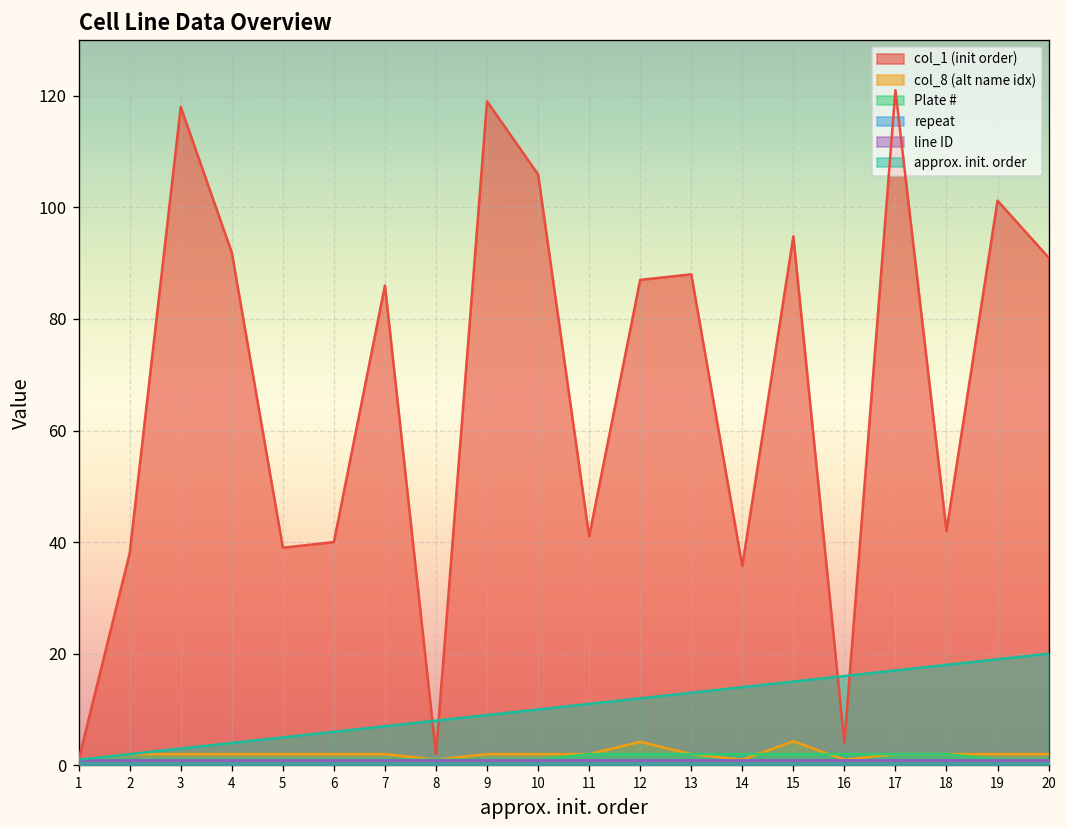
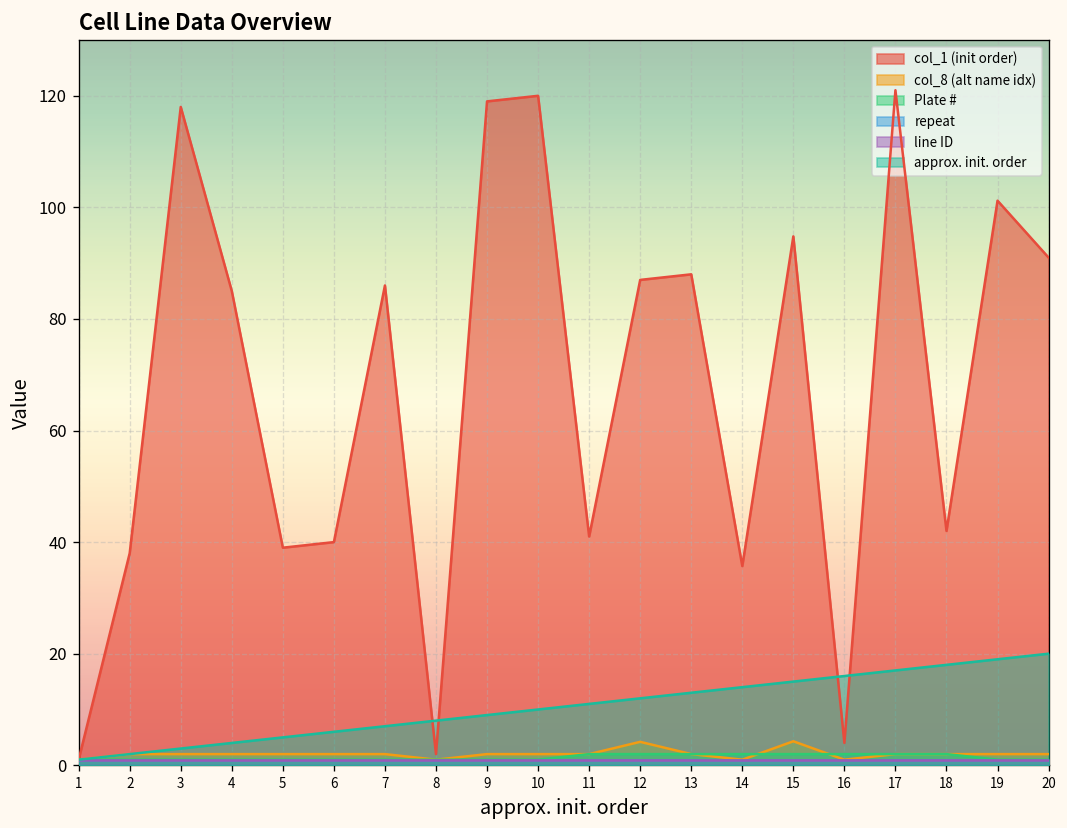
  {
    "col_1 (init order)": {
      "2": 38,
      "3": 118,
-     "4": 92,
+     "4": 85,
      "5": 39,
      "6": 40,
      "7": 86,
      "8": 2,
      "9": 119,
-     "10": 106,
+     "10": 120,
      "11": 41,
      "12": 87,
      "13": 88,
      "14": 36,
      "15": 95,
      "16": 4,
      "18": 42,
      "19": 101,
      "20": 91
    },
    "col_8 (alt name idx)": {
      "3": 2,
      "4": 2,
      "5": 2,
      "6": 2,
      "7": 2,
      "9": 2,
      "10": 2,
      "12": 4,
      "15": 4,
      "19": 2,
      "20": 2
    },
    "line ID": {
      "11": 1,
      "12": 1,
      "13": 1,
      "15": 1,
      "17": 1,
      "18": 1
    }
  }
